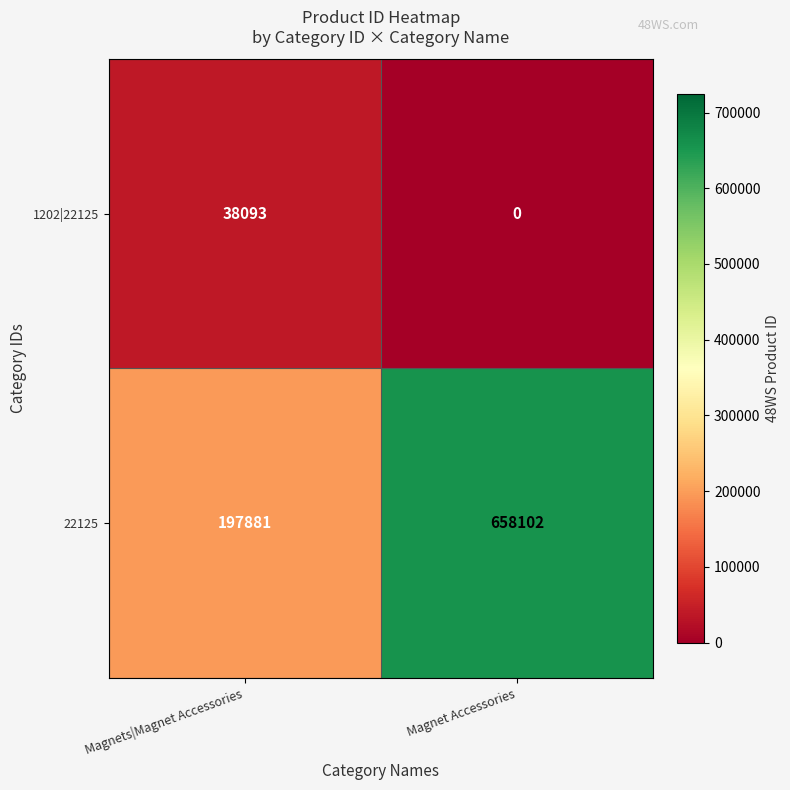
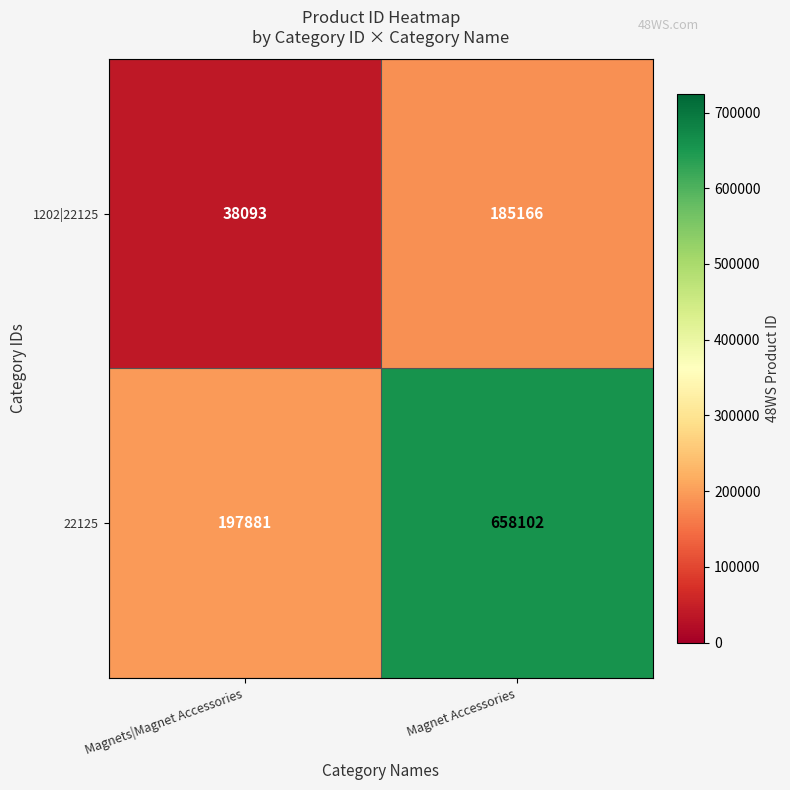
  {
    "1202|22125": {
      "Magnets|Magnet Accessories": 38093,
-     "Magnet Accessories": 0
+     "Magnet Accessories": 185166
    },
    "22125": {
      "Magnets|Magnet Accessories": 197881,
      "Magnet Accessories": 658102
    }
  }
